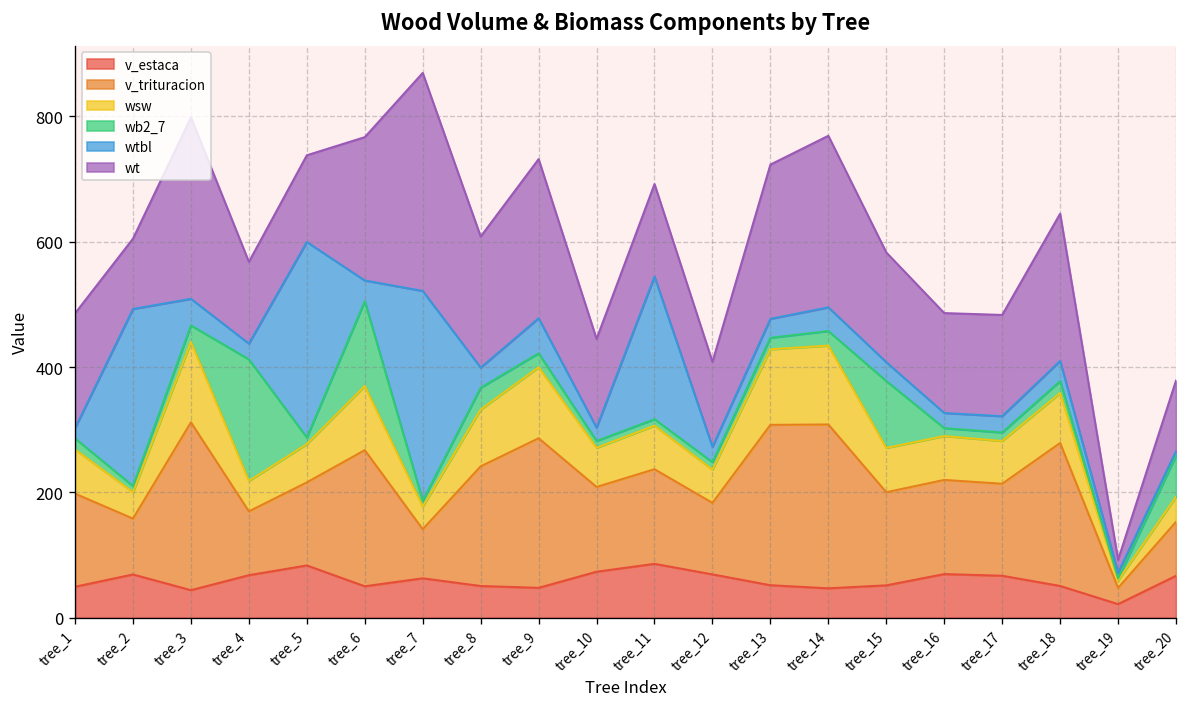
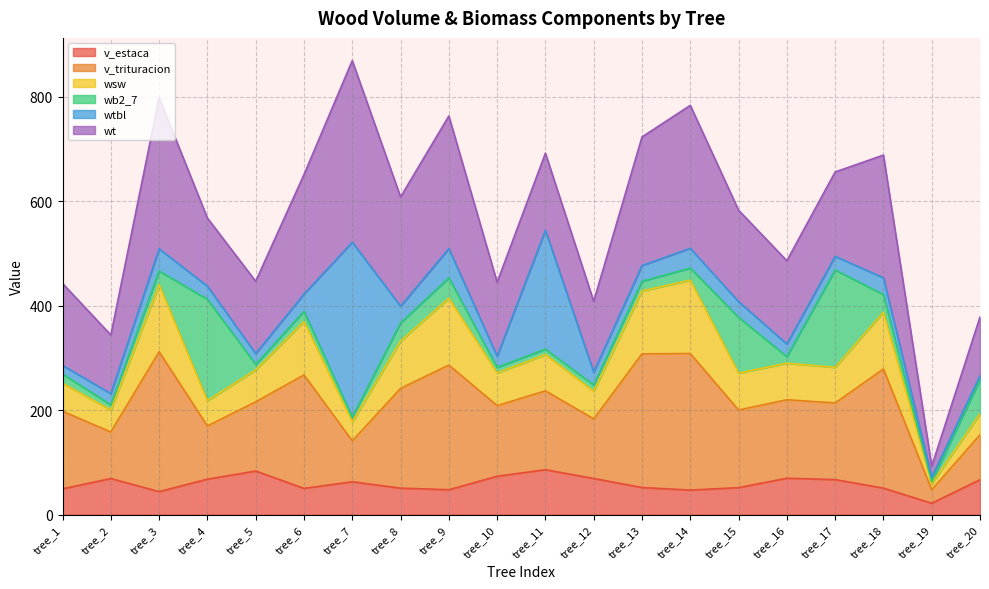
  {
    "wsw": {
-     "tree_1": 70,
+     "tree_1": 50,
      "tree_2": 40,
      "tree_3": 130,
      "tree_4": 50,
      "tree_5": 60,
      "tree_6": 100,
      "tree_7": 40,
      "tree_8": 90,
-     "tree_9": 110,
+     "tree_9": 130,
      "tree_10": 60,
      "tree_11": 70,
      "tree_12": 50,
      "tree_13": 120,
-     "tree_14": 130,
+     "tree_14": 140,
      "tree_15": 70,
      "tree_16": 70,
      "tree_17": 70,
-     "tree_18": 80,
+     "tree_18": 110,
      "tree_20": 40
    },
    "wb2_7": {
      "tree_1": 20,
      "tree_2": 10,
      "tree_3": 30,
      "tree_4": 190,
      "tree_5": 10,
-     "tree_6": 140,
+     "tree_6": 20,
      "tree_7": 10,
      "tree_8": 30,
-     "tree_9": 20,
+     "tree_9": 40,
      "tree_10": 10,
      "tree_11": 10,
      "tree_12": 10,
      "tree_13": 20,
      "tree_14": 20,
      "tree_15": 110,
      "tree_16": 10,
-     "tree_17": 10,
-     "tree_18": 20,
+     "tree_17": 190,
+     "tree_18": 30,
      "tree_20": 70
    },
    "wtbl": {
      "tree_1": 20,
-     "tree_2": 280,
+     "tree_2": 20,
      "tree_3": 40,
      "tree_4": 30,
-     "tree_5": 310,
+     "tree_5": 20,
      "tree_6": 30,
      "tree_7": 330,
      "tree_8": 30,
      "tree_9": 60,
      "tree_10": 20,
      "tree_11": 230,
      "tree_12": 20,
      "tree_13": 30,
      "tree_14": 40,
      "tree_15": 30,
      "tree_16": 20,
      "tree_17": 30,
      "tree_18": 30,
      "tree_19": 10,
      "tree_20": 10
    },
    "wt": {
-     "tree_1": 180,
+     "tree_1": 160,
      "tree_2": 110,
      "tree_4": 130,
      "tree_5": 140,
      "tree_6": 230,
      "tree_7": 350,
      "tree_8": 210,
      "tree_9": 250,
      "tree_10": 140,
      "tree_11": 150,
      "tree_12": 140,
      "tree_13": 250,
      "tree_14": 270,
      "tree_15": 180,
      "tree_16": 160,
      "tree_17": 160,
      "tree_18": 230,
      "tree_19": 20,
      "tree_20": 110
    }
  }
